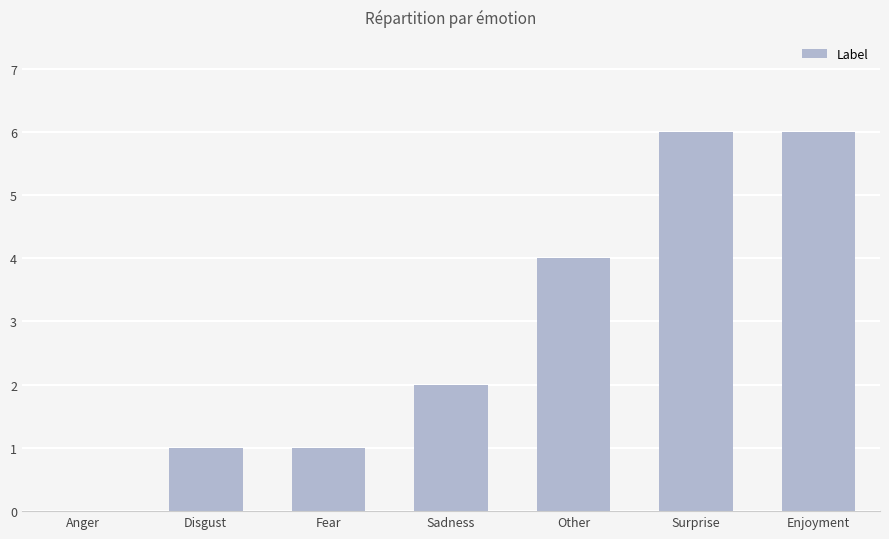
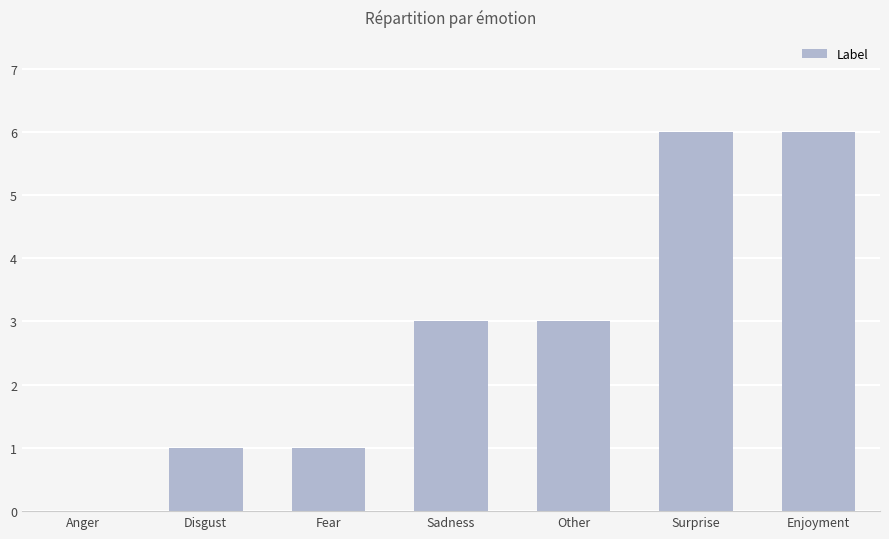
  {
    "Anger": 0,
    "Disgust": 1,
    "Fear": 1,
-   "Sadness": 2,
-   "Other": 4,
+   "Sadness": 3,
+   "Other": 3,
    "Surprise": 6,
    "Enjoyment": 6
  }
